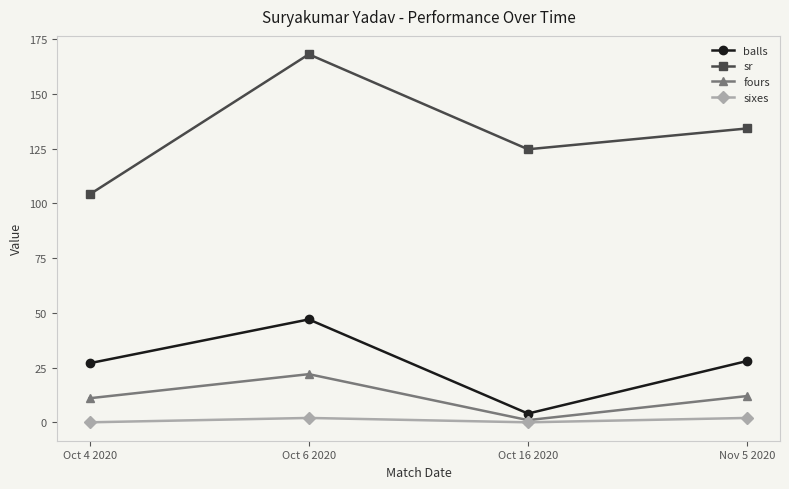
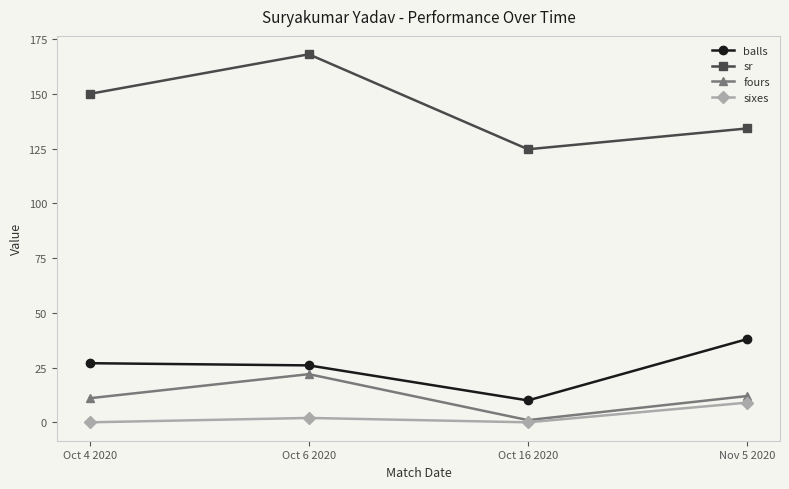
  {
    "balls": {
      "Oct 4 2020": 27,
-     "Oct 6 2020": 47,
-     "Oct 16 2020": 4,
-     "Nov 5 2020": 28
+     "Oct 6 2020": 26,
+     "Oct 16 2020": 10,
+     "Nov 5 2020": 38
    },
    "sr": {
-     "Oct 4 2020": 104,
+     "Oct 4 2020": 150,
      "Oct 6 2020": 168,
      "Oct 16 2020": 125,
      "Nov 5 2020": 134
    },
    "fours": {
      "Oct 4 2020": 11,
      "Oct 6 2020": 22,
      "Nov 5 2020": 12
    },
    "sixes": {
      "Oct 4 2020": 0,
      "Oct 6 2020": 2,
-     "Nov 5 2020": 2
+     "Nov 5 2020": 9
    }
  }
